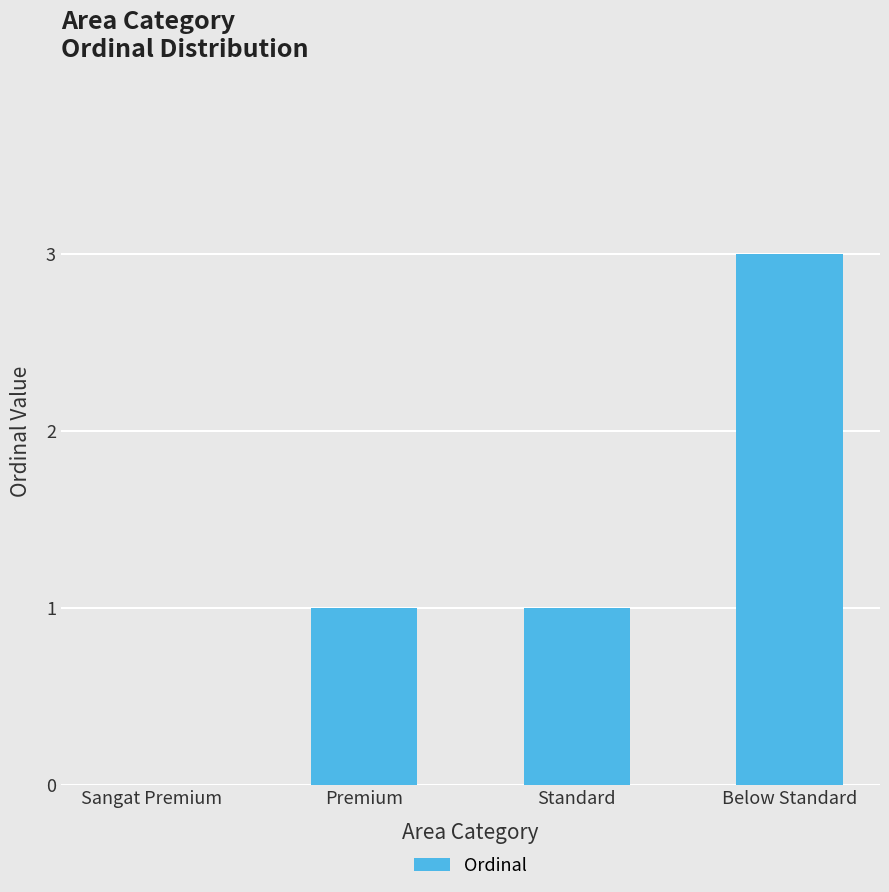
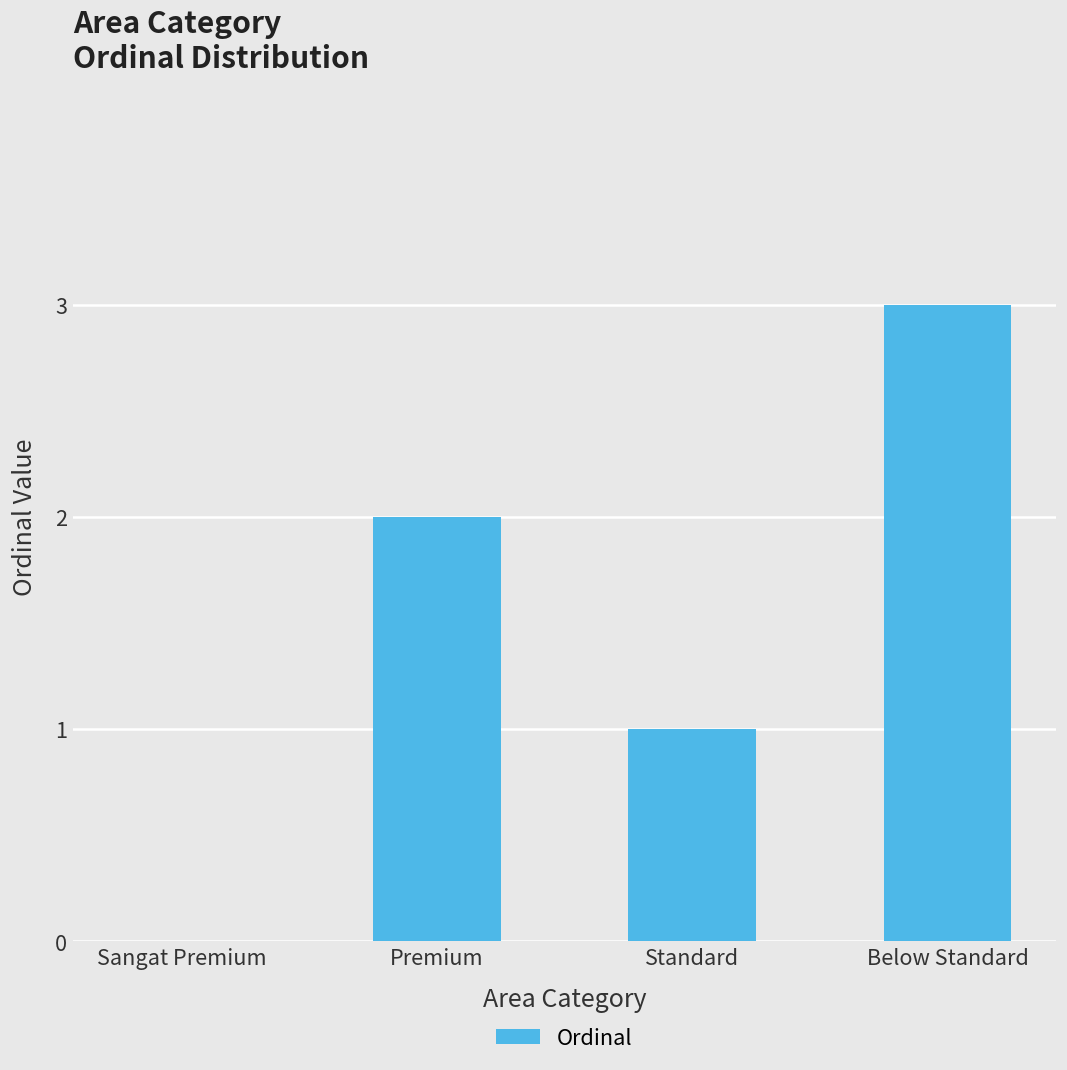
  {
    "Sangat Premium": 0,
-   "Premium": 1,
+   "Premium": 2,
    "Standard": 1,
    "Below Standard": 3
  }
